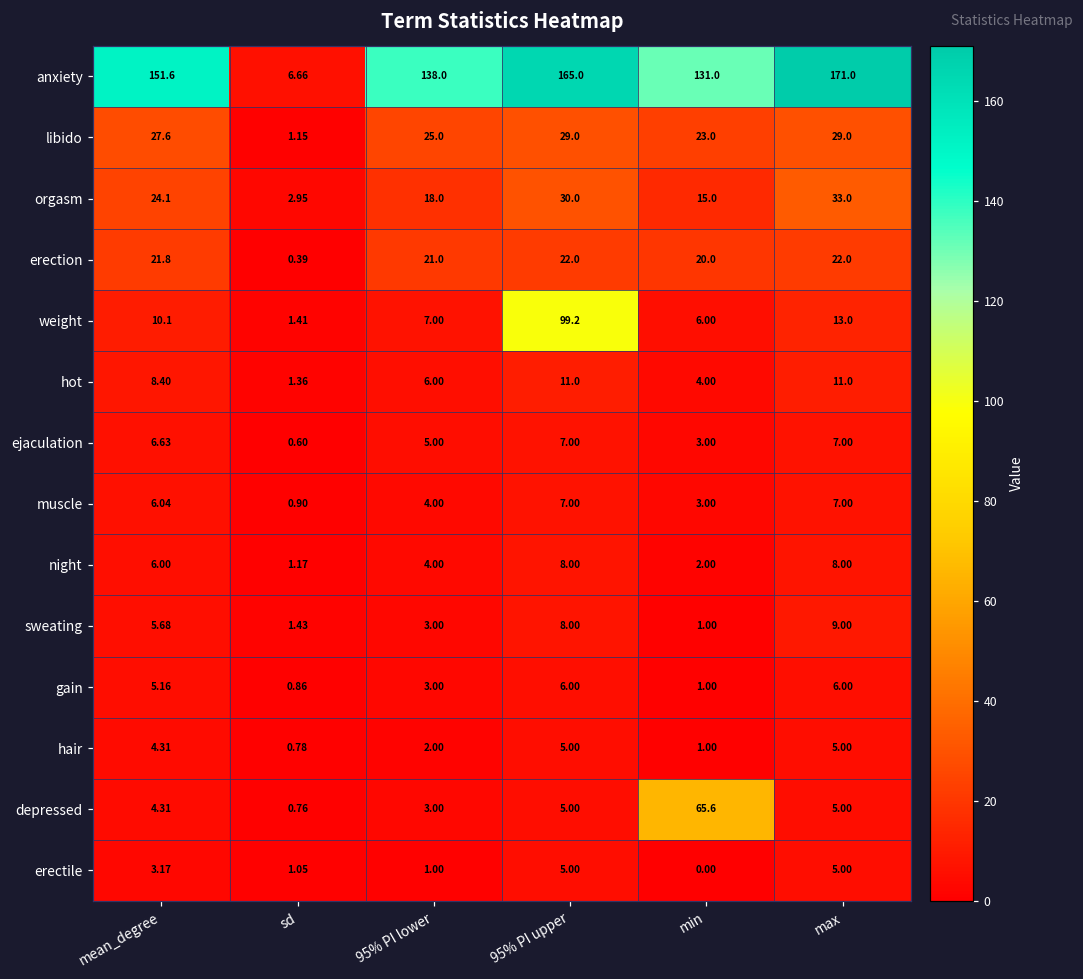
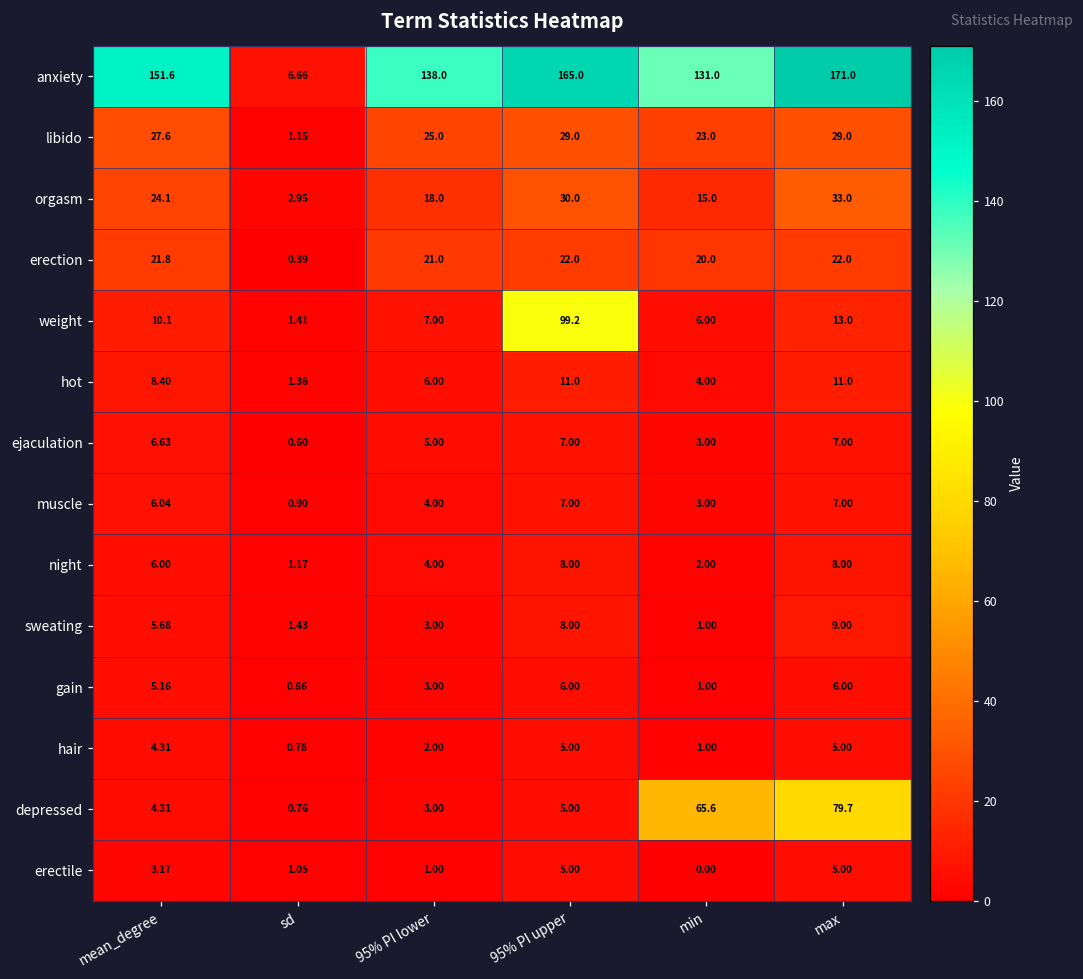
  {
    "anxiety": {
      "mean_degree": 151.6,
      "sd": 6.66,
      "95% PI lower": 138.0,
      "95% PI upper": 165.0,
      "min": 131.0,
      "max": 171.0
    },
    "libido": {
      "mean_degree": 27.6,
      "sd": 1.15,
      "95% PI lower": 25.0,
      "95% PI upper": 29.0,
      "min": 23.0,
      "max": 29.0
    },
    "orgasm": {
      "mean_degree": 24.1,
      "sd": 2.95,
      "95% PI lower": 18.0,
      "95% PI upper": 30.0,
      "min": 15.0,
      "max": 33.0
    },
    "erection": {
      "mean_degree": 21.8,
      "sd": 0.39,
      "95% PI lower": 21.0,
      "95% PI upper": 22.0,
      "min": 20.0,
      "max": 22.0
    },
    "weight": {
      "mean_degree": 10.1,
      "sd": 1.41,
      "95% PI lower": 7.00,
      "95% PI upper": 99.2,
      "min": 6.00,
      "max": 13.0
    },
    "hot": {
      "mean_degree": 8.40,
      "sd": 1.36,
      "95% PI lower": 6.00,
      "95% PI upper": 11.0,
      "min": 4.00,
      "max": 11.0
    },
    "ejaculation": {
      "mean_degree": 6.63,
      "sd": 0.60,
      "95% PI lower": 5.00,
      "95% PI upper": 7.00,
      "min": 3.00,
      "max": 7.00
    },
    "muscle": {
      "mean_degree": 6.04,
      "sd": 0.90,
      "95% PI lower": 4.00,
      "95% PI upper": 7.00,
      "min": 3.00,
      "max": 7.00
    },
    "night": {
      "mean_degree": 6.00,
      "sd": 1.17,
      "95% PI lower": 4.00,
      "95% PI upper": 8.00,
      "min": 2.00,
      "max": 8.00
    },
    "sweating": {
      "mean_degree": 5.68,
      "sd": 1.43,
      "95% PI lower": 3.00,
      "95% PI upper": 8.00,
      "min": 1.00,
      "max": 9.00
    },
    "gain": {
      "mean_degree": 5.16,
      "sd": 0.86,
      "95% PI lower": 3.00,
      "95% PI upper": 6.00,
      "min": 1.00,
      "max": 6.00
    },
    "hair": {
      "mean_degree": 4.31,
      "sd": 0.78,
      "95% PI lower": 2.00,
      "95% PI upper": 5.00,
      "min": 1.00,
      "max": 5.00
    },
    "depressed": {
      "mean_degree": 4.31,
      "sd": 0.76,
      "95% PI lower": 3.00,
      "95% PI upper": 5.00,
      "min": 65.6,
-     "max": 5.00
+     "max": 79.7
    },
    "erectile": {
      "mean_degree": 3.17,
      "sd": 1.05,
      "95% PI lower": 1.00,
      "95% PI upper": 5.00,
      "min": 0.00,
      "max": 5.00
    }
  }
